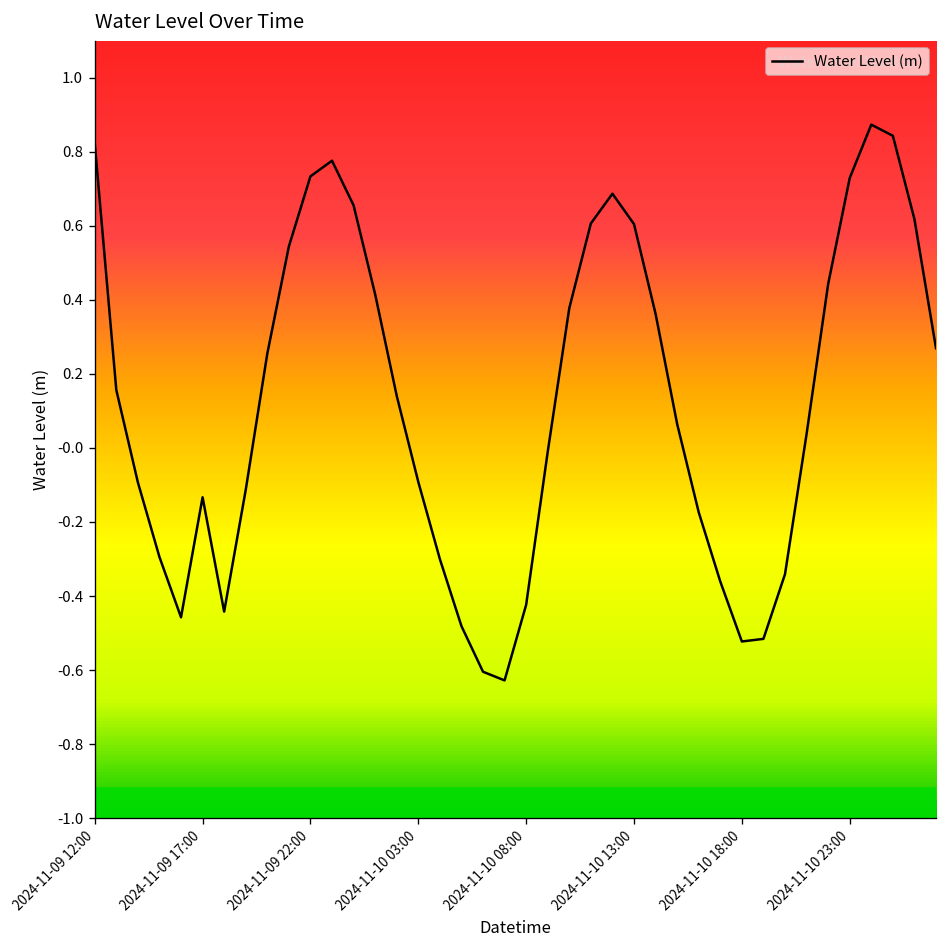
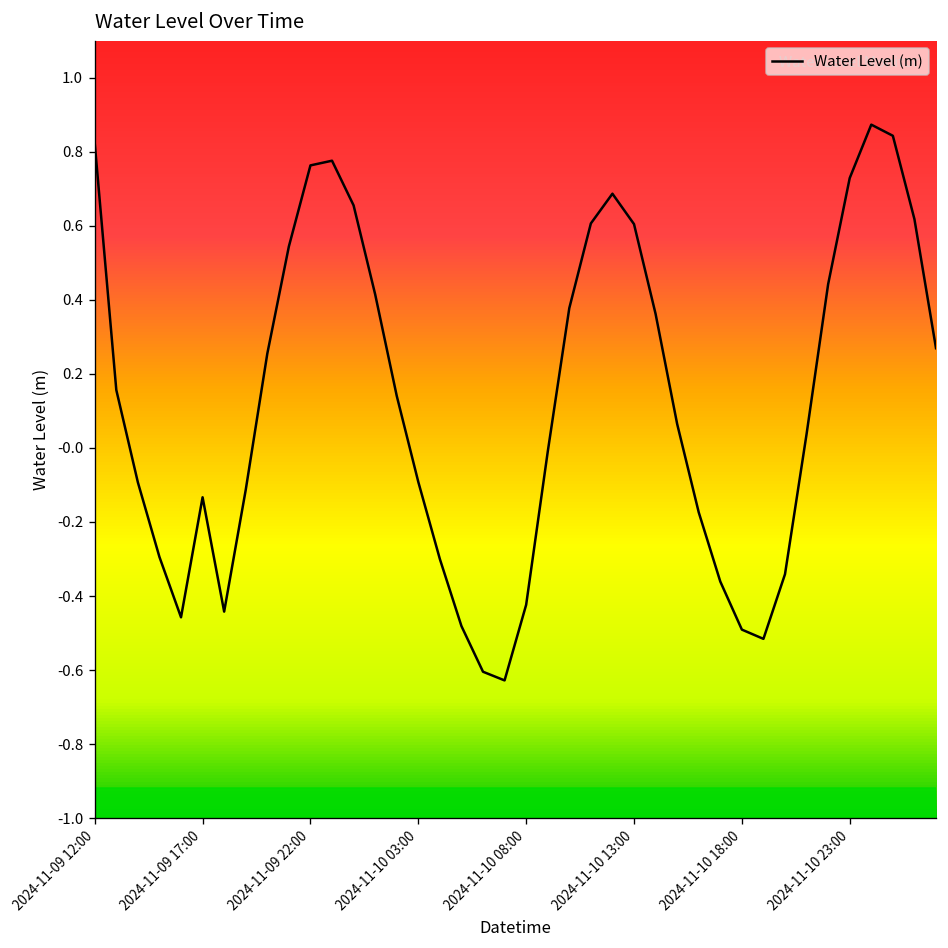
  {
    "2024-11-09 12:00": 0.82,
    "2024-11-09 17:00": -0.13,
-   "2024-11-09 22:00": 0.73,
+   "2024-11-09 22:00": 0.76,
    "2024-11-10 03:00": -0.09,
    "2024-11-10 08:00": -0.42,
    "2024-11-10 13:00": 0.60,
-   "2024-11-10 18:00": -0.52,
+   "2024-11-10 18:00": -0.49,
    "2024-11-10 23:00": 0.73
  }
